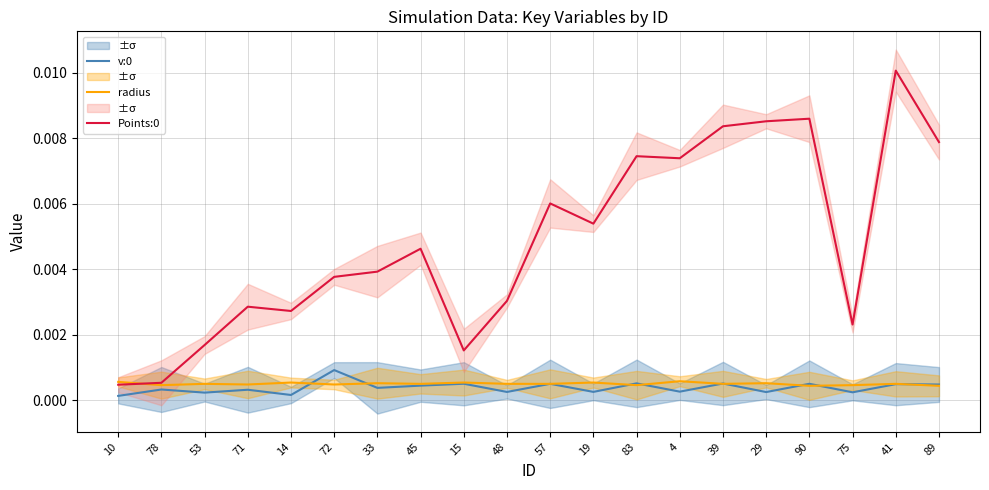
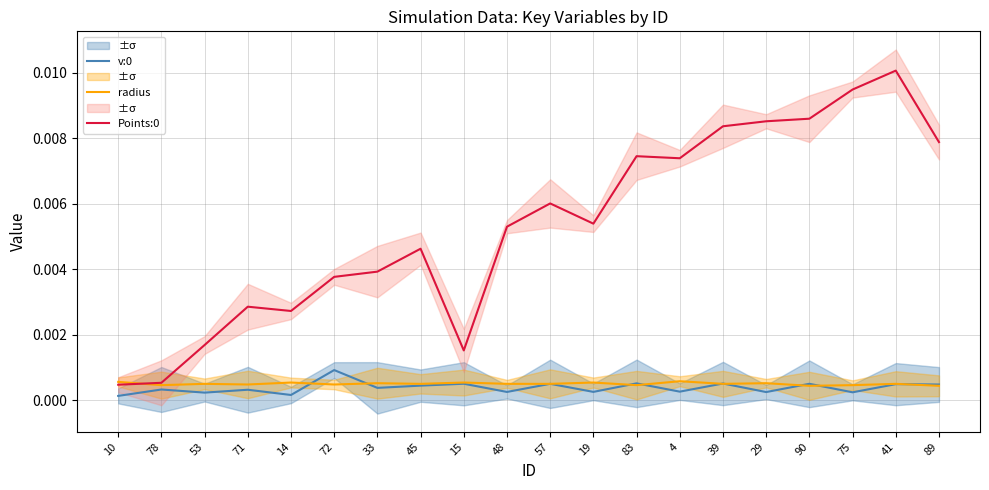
  {
    "Points:0": {
      "10": 0.0005,
      "53": 0.0017,
      "71": 0.0029,
      "14": 0.0027,
      "72": 0.0038,
      "33": 0.0039,
      "45": 0.0046,
      "15": 0.0015,
-     "48": 0.0030,
+     "48": 0.0053,
      "57": 0.0060,
      "19": 0.0054,
      "83": 0.0075,
      "4": 0.0074,
      "39": 0.0084,
      "29": 0.0085,
      "90": 0.0086,
-     "75": 0.0023,
+     "75": 0.0095,
      "41": 0.0101,
      "89": 0.0079
    }
  }
